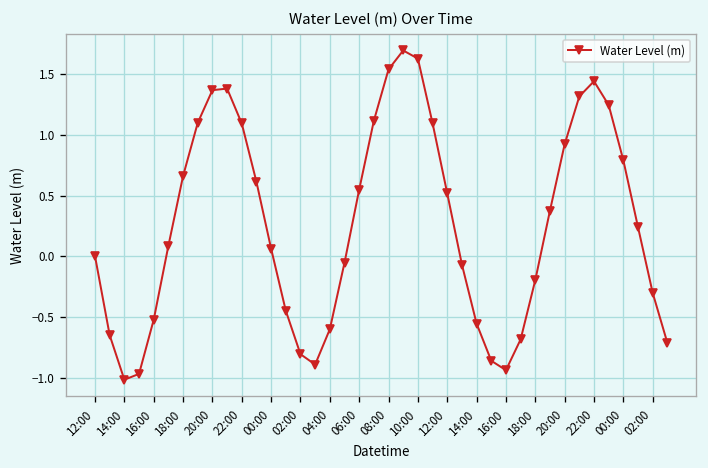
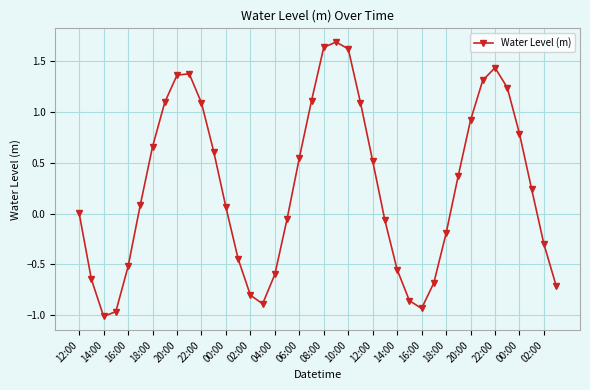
  {
    "04:00": -0.60,
    "06:00": 0.55,
-   "08:00": 1.54,
+   "08:00": 1.64,
    "10:00": 1.62
  }
